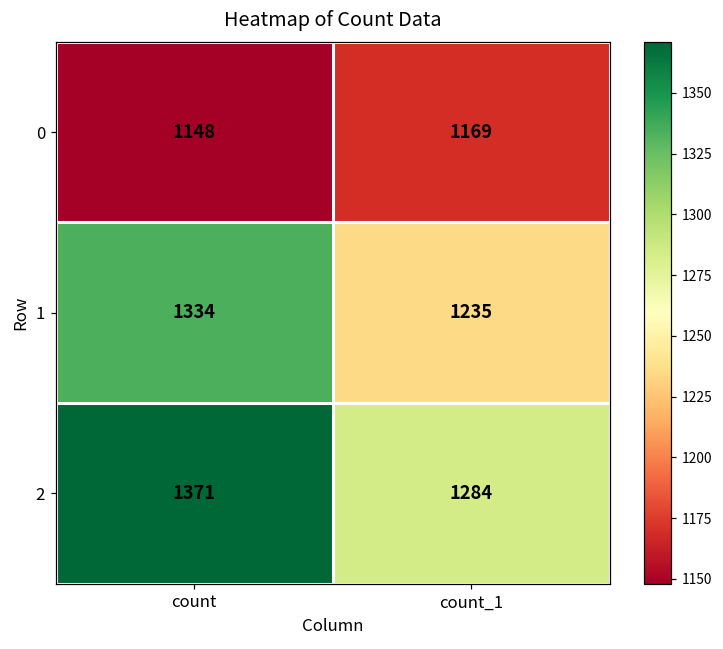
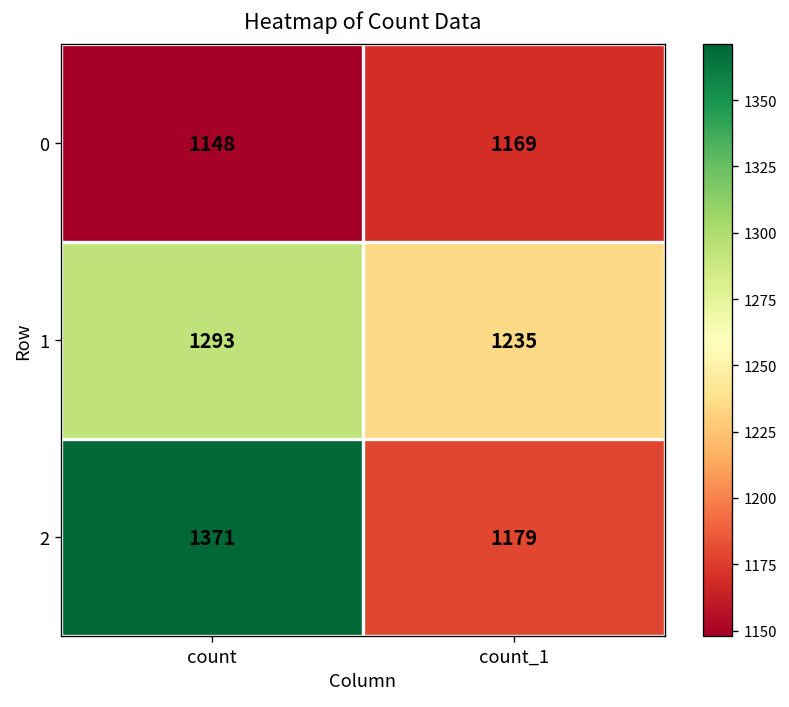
  {
    "0": {
      "count": 1148,
      "count_1": 1169
    },
    "1": {
-     "count": 1334,
+     "count": 1293,
      "count_1": 1235
    },
    "2": {
      "count": 1371,
-     "count_1": 1284
+     "count_1": 1179
    }
  }
